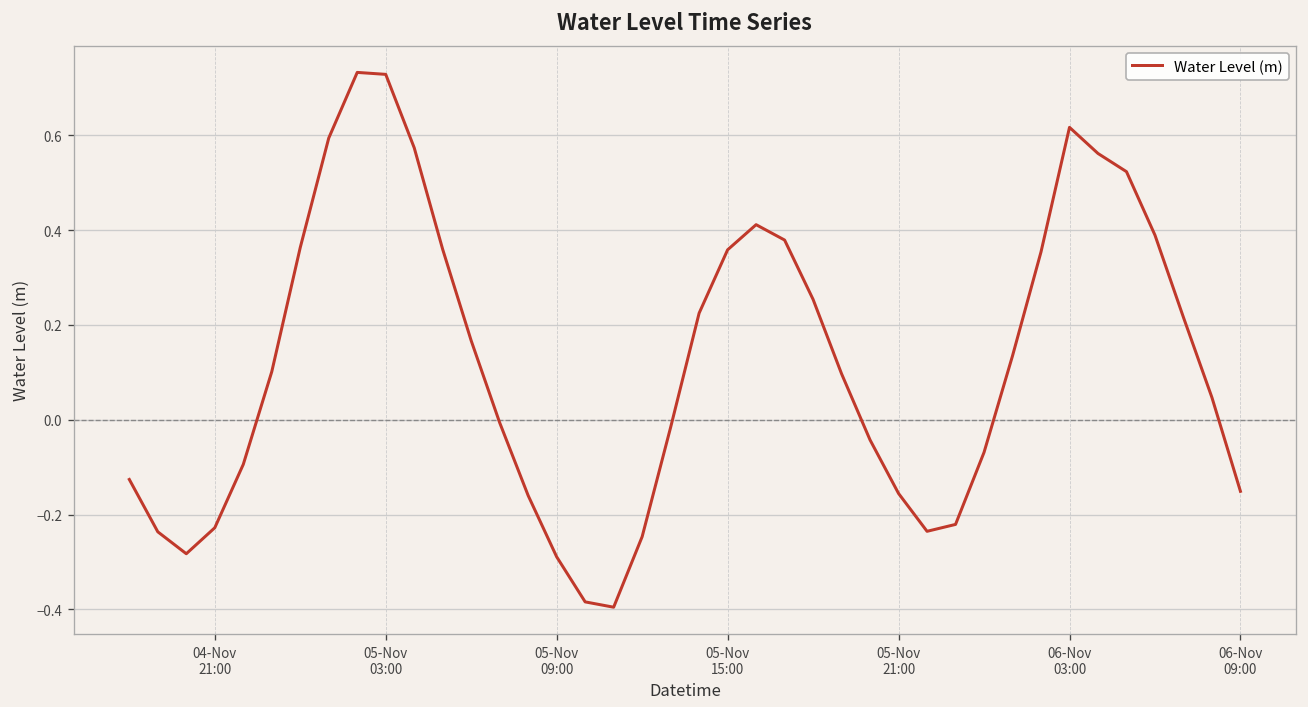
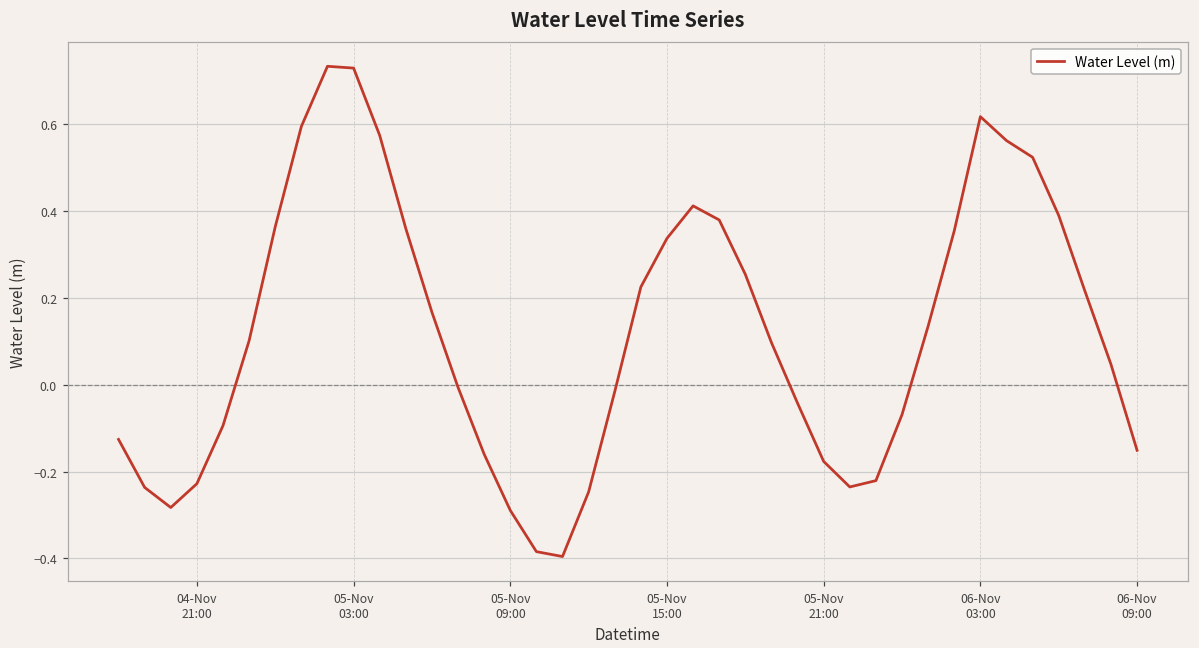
  {
    "04-Nov 21:00": -0.23,
    "05-Nov 03:00": 0.73,
    "05-Nov 09:00": -0.29,
-   "05-Nov 15:00": 0.36,
-   "05-Nov 21:00": -0.16,
+   "05-Nov 15:00": 0.34,
+   "05-Nov 21:00": -0.18,
    "06-Nov 03:00": 0.62,
    "06-Nov 09:00": -0.15
  }
